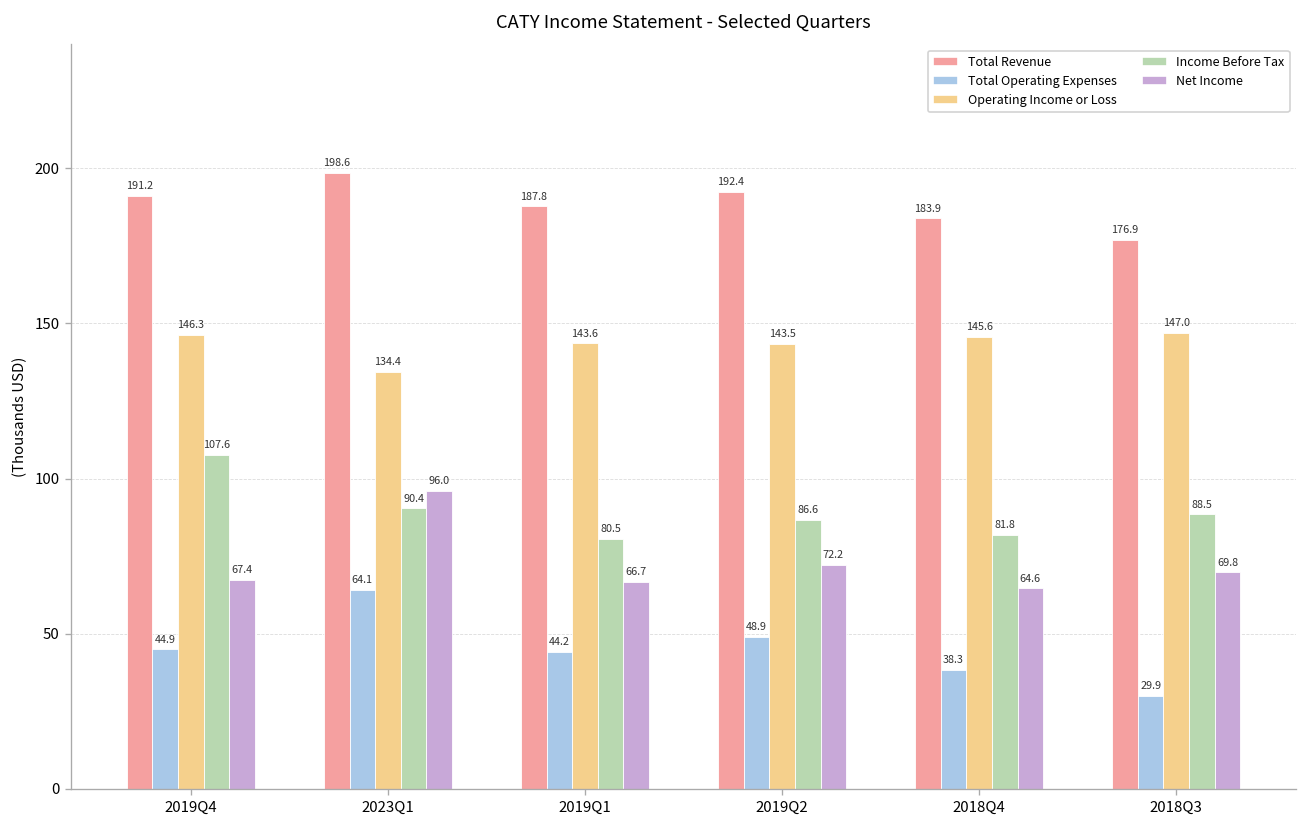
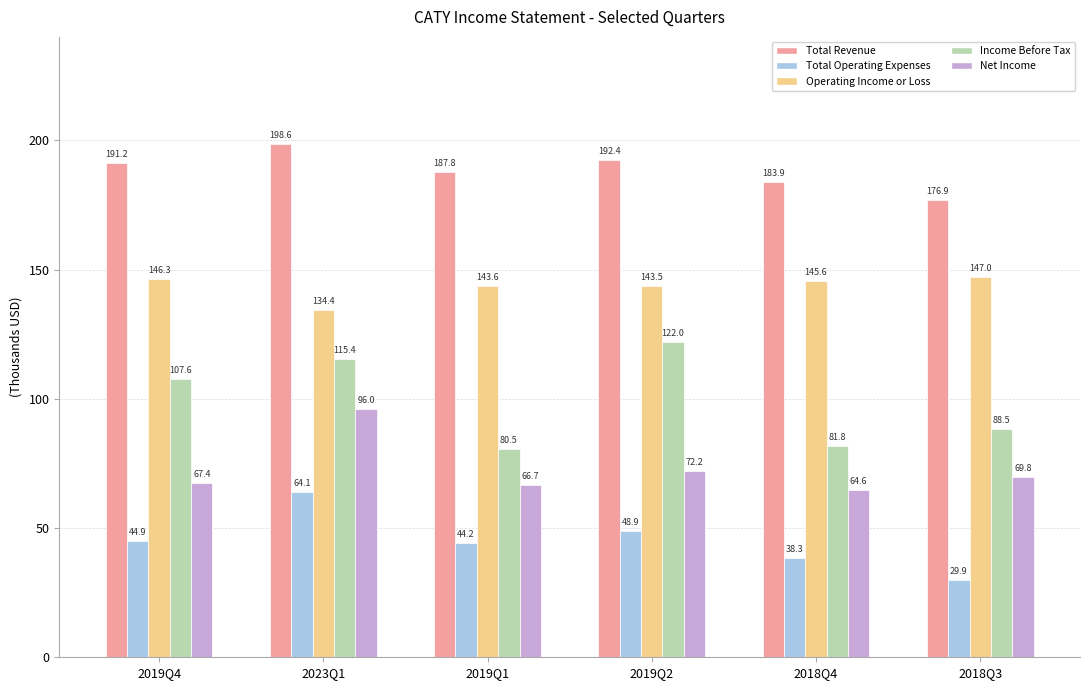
  {
    "Income Before Tax": {
-     "2023Q1": 90.4,
-     "2019Q2": 86.6
+     "2023Q1": 115.4,
+     "2019Q2": 122.0
    }
  }
